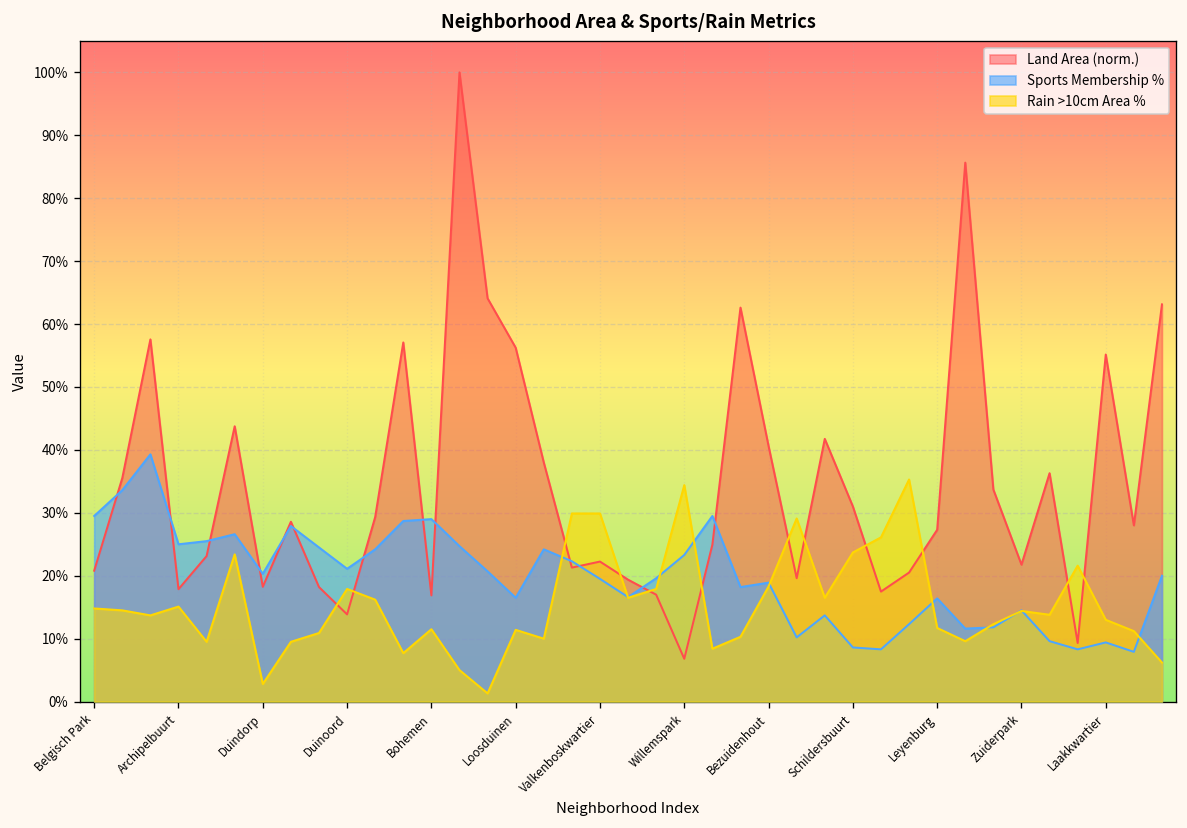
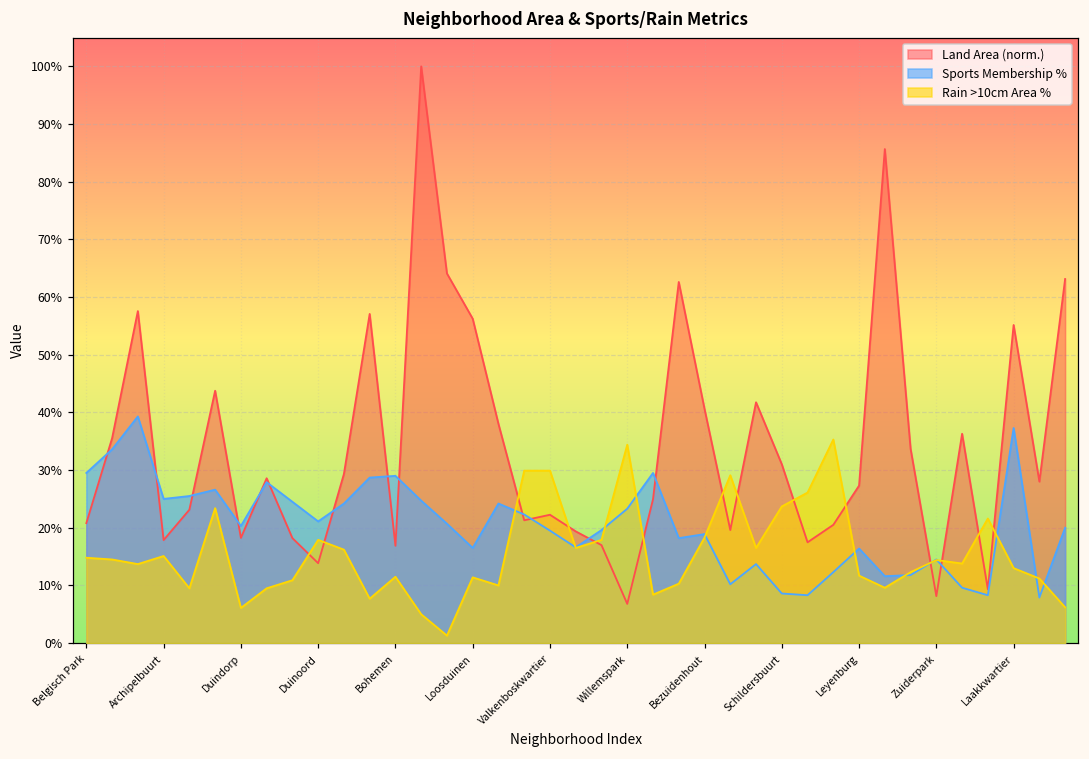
  {
    "Land Area (norm.)": {
      "Belgisch Park": "21%",
      "Archipelbuurt": "18%",
      "Duindorp": "18%",
      "Duinoord": "14%",
      "Bohemen": "17%",
      "Loosduinen": "56%",
      "Valkenboskwartier": "22%",
      "Willemspark": "7%",
      "Bezuidenhout": "41%",
      "Schildersbuurt": "31%",
      "Leyenburg": "27%",
-     "Zuiderpark": "22%",
+     "Zuiderpark": "8%",
      "Laakkwartier": "55%"
    },
    "Sports Membership %": {
      "Belgisch Park": "30%",
      "Archipelbuurt": "25%",
      "Duindorp": "20%",
      "Duinoord": "21%",
      "Bohemen": "29%",
      "Loosduinen": "17%",
      "Valkenboskwartier": "20%",
      "Willemspark": "23%",
      "Bezuidenhout": "19%",
      "Schildersbuurt": "9%",
      "Leyenburg": "16%",
-     "Laakkwartier": "9%"
+     "Laakkwartier": "37%"
    },
    "Rain >10cm Area %": {
      "Belgisch Park": "15%",
      "Archipelbuurt": "15%",
-     "Duindorp": "3%",
+     "Duindorp": "6%",
      "Duinoord": "18%",
      "Bohemen": "12%",
      "Loosduinen": "11%",
      "Valkenboskwartier": "30%",
      "Willemspark": "34%",
      "Bezuidenhout": "18%",
      "Schildersbuurt": "24%",
      "Leyenburg": "12%",
      "Laakkwartier": "13%"
    }
  }
